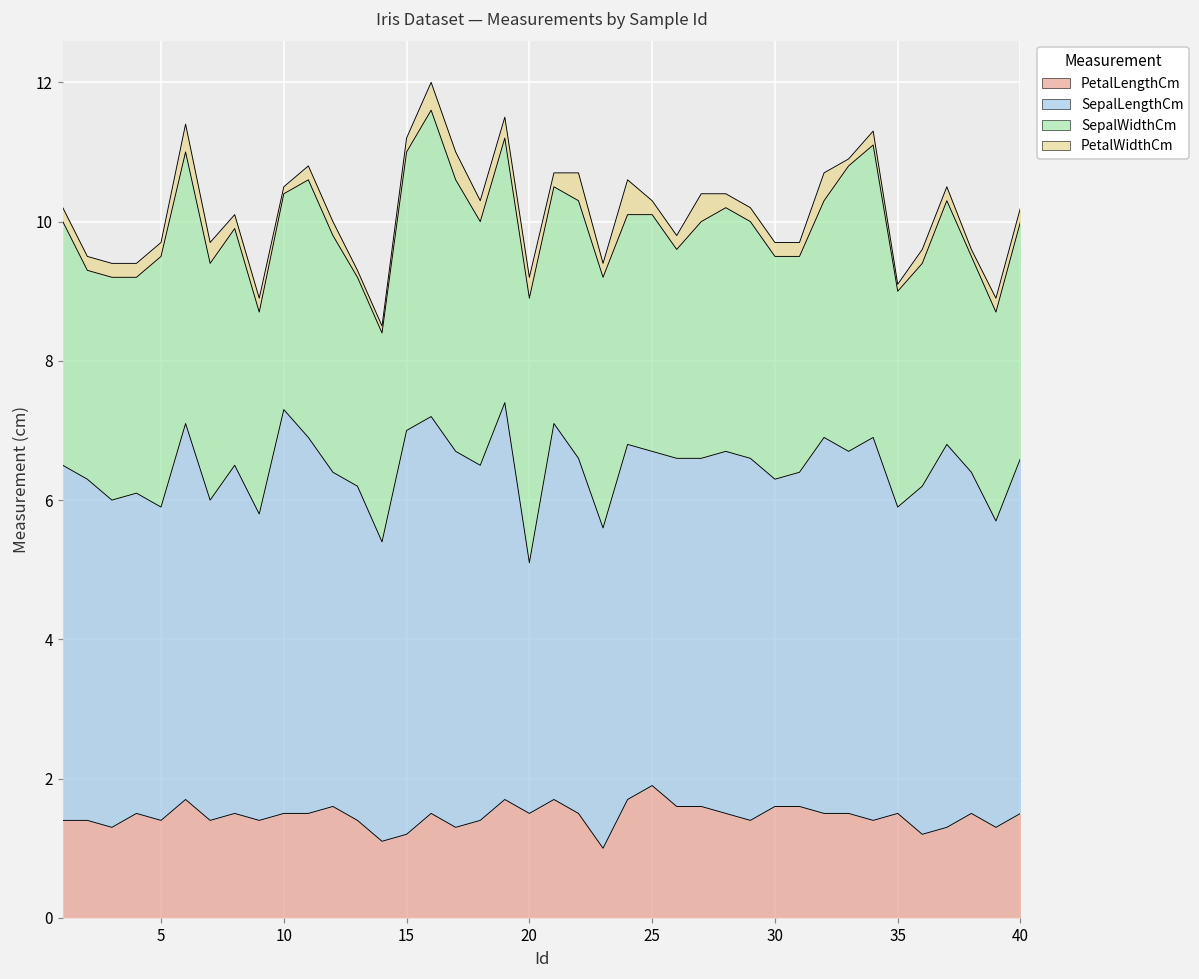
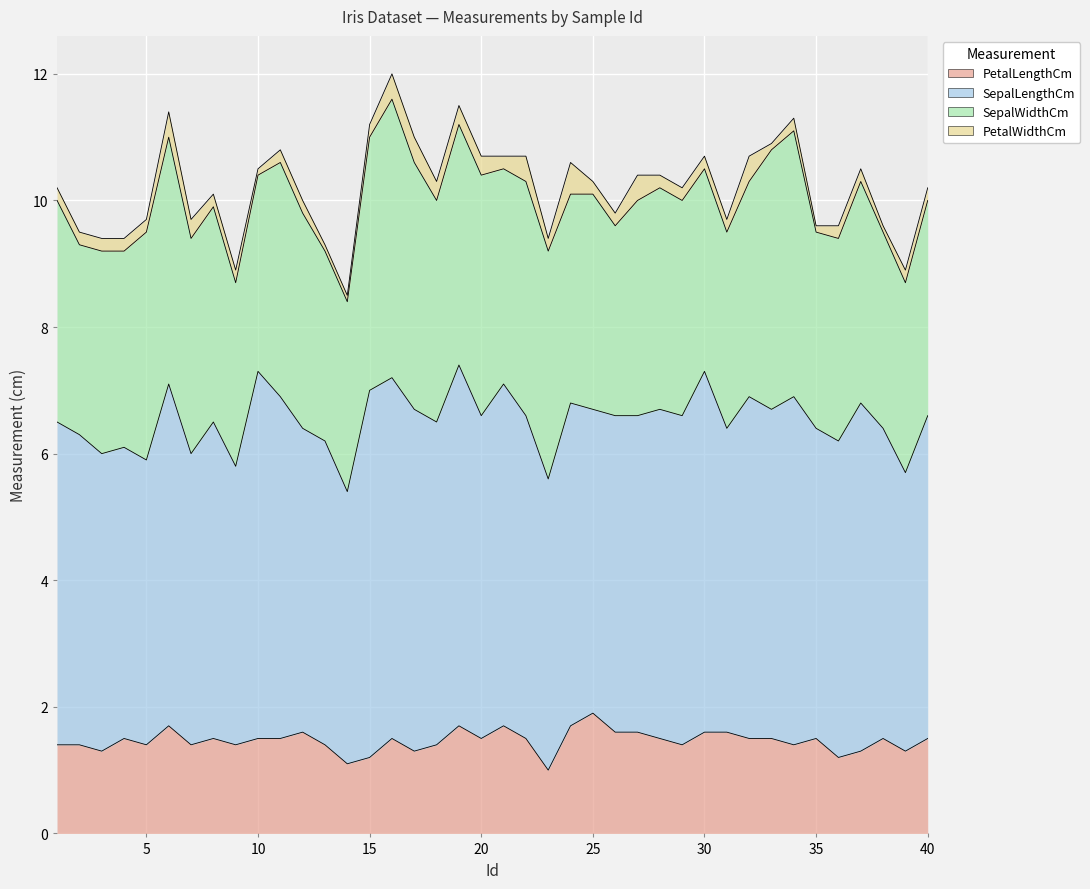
  {
    "SepalLengthCm": {
      "5": 4.5,
      "10": 5.8,
      "15": 5.8,
-     "20": 3.6,
+     "20": 5.1,
      "25": 4.8,
-     "30": 4.7,
-     "35": 4.4,
+     "30": 5.7,
+     "35": 4.9,
      "40": 5.1
    },
    "SepalWidthCm": {
      "5": 3.6,
      "10": 3.1,
      "15": 4.0,
      "20": 3.8,
      "25": 3.4,
      "30": 3.2,
      "35": 3.1,
      "40": 3.4
    }
  }
